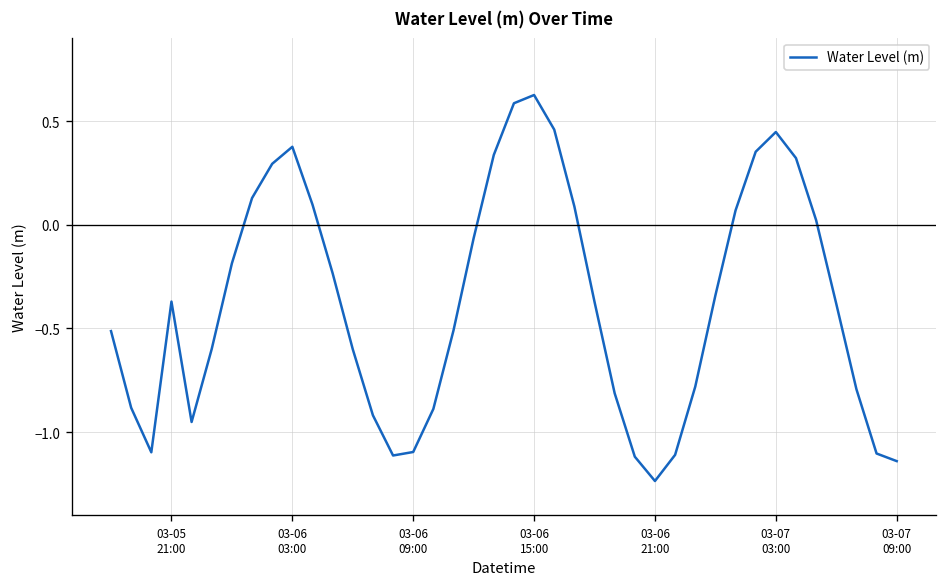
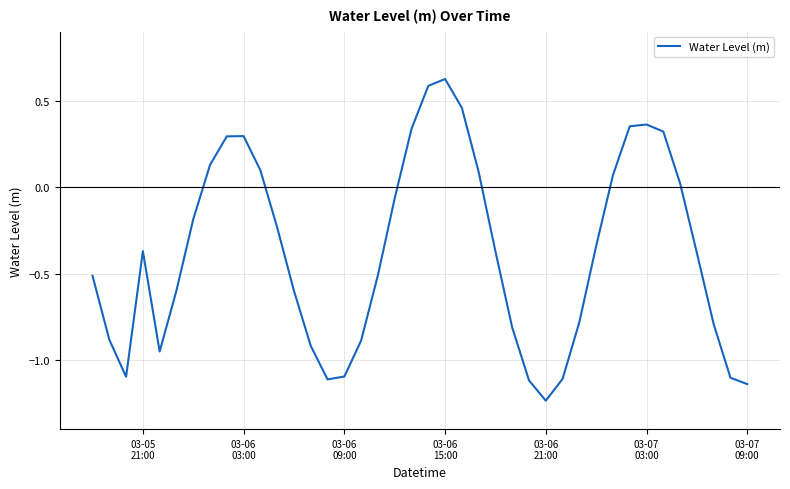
  {
    "03-05 21:00": -0.37,
-   "03-06 03:00": 0.38,
+   "03-06 03:00": 0.29,
    "03-06 09:00": -1.10,
    "03-06 15:00": 0.63,
    "03-06 21:00": -1.24,
-   "03-07 03:00": 0.45,
+   "03-07 03:00": 0.36,
    "03-07 09:00": -1.14
  }
